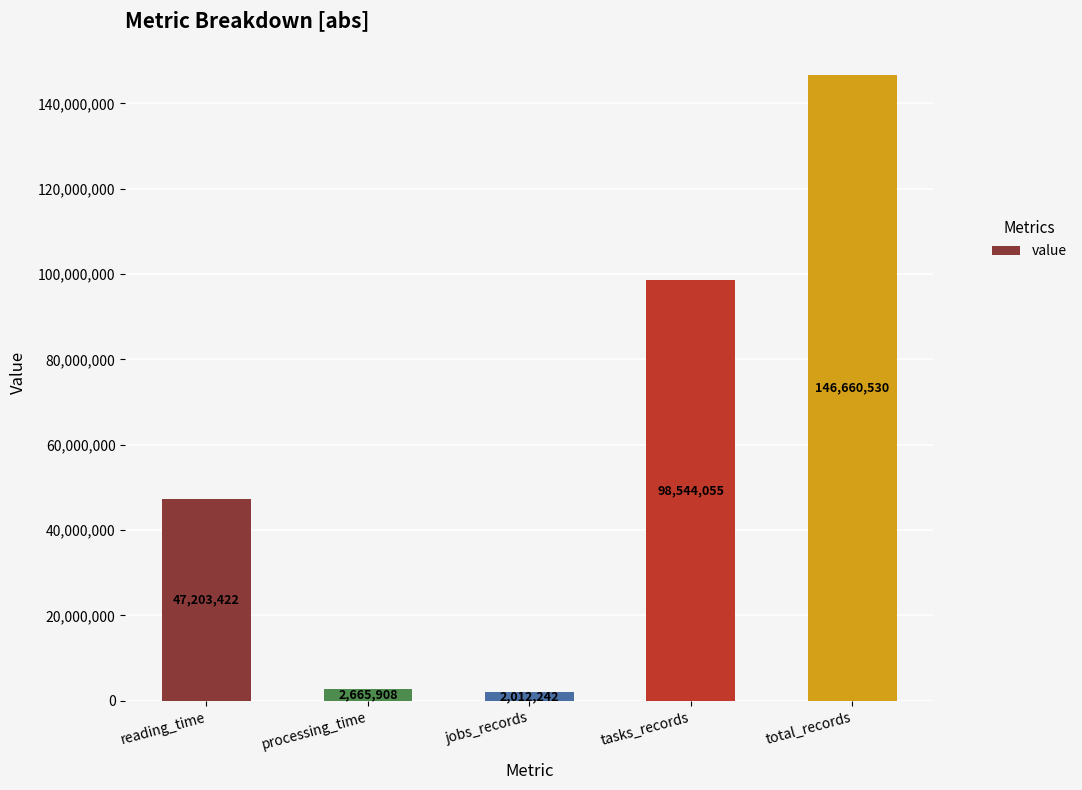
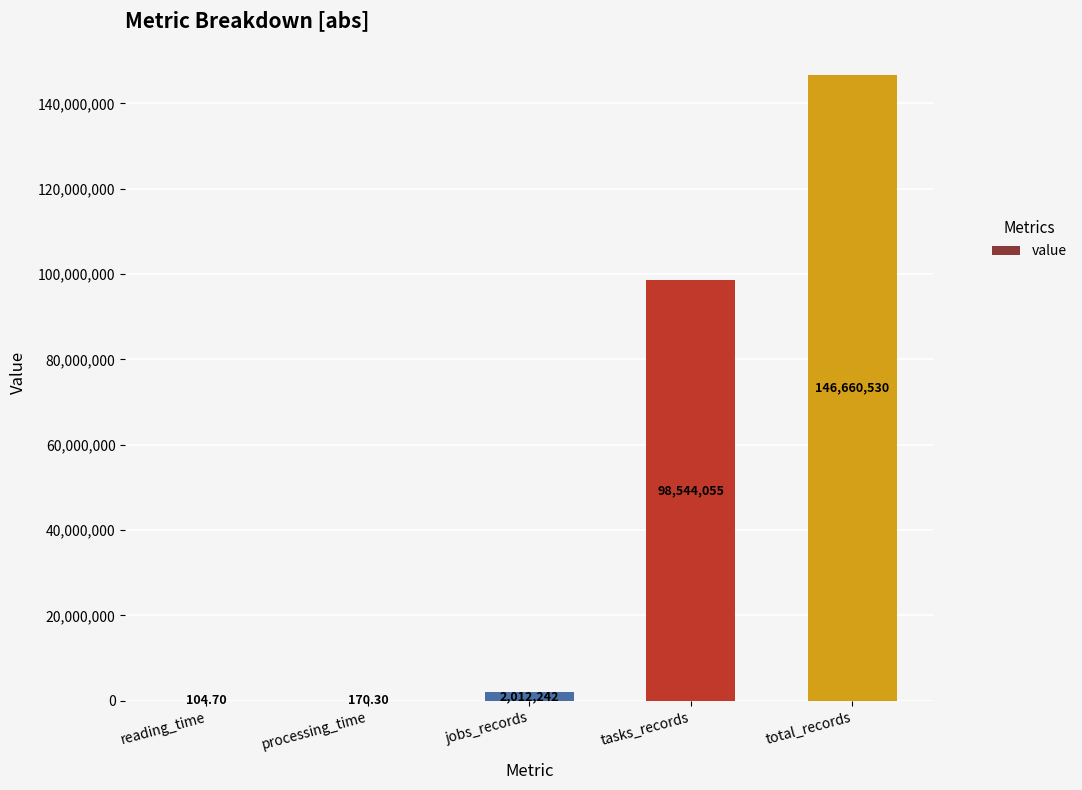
  {
-   "reading_time": "47,203,422",
-   "processing_time": "2,665,908",
+   "reading_time": "104.70",
+   "processing_time": "170.30",
    "jobs_records": "2,012,242",
    "tasks_records": "98,544,055",
    "total_records": "146,660,530"
  }
